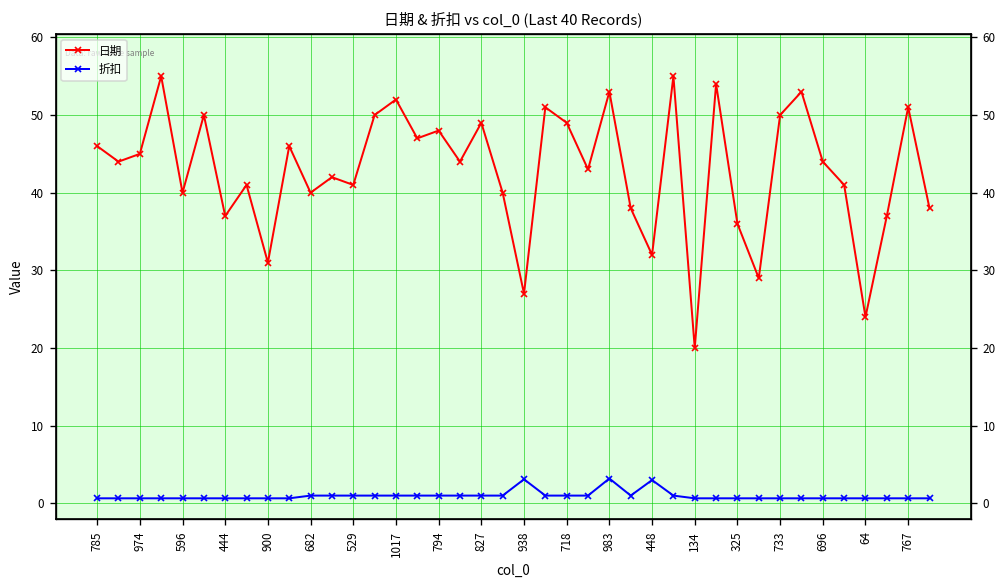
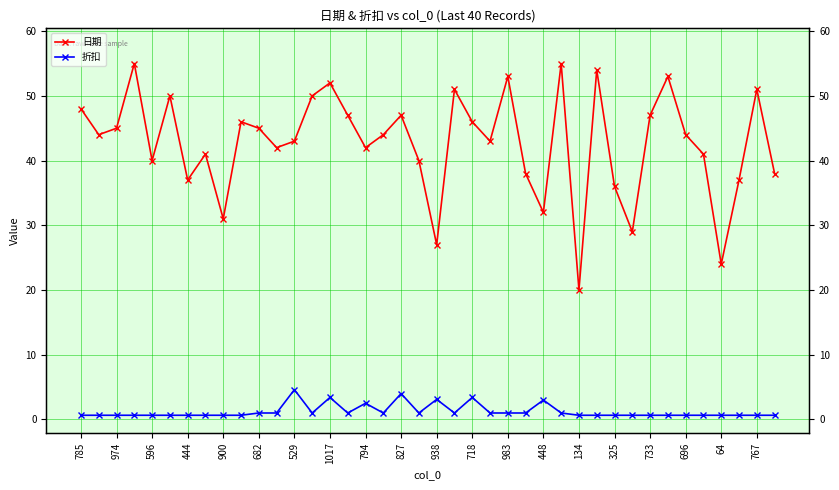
  {
    "日期": {
-     "785": 46,
+     "785": 48,
      "974": 45,
      "596": 40,
      "444": 37,
      "900": 31,
-     "682": 40,
-     "529": 41,
+     "682": 45,
+     "529": 43,
      "1017": 52,
-     "794": 48,
-     "827": 49,
+     "794": 42,
+     "827": 47,
      "938": 27,
-     "718": 49,
+     "718": 46,
      "983": 53,
      "448": 32,
      "134": 20,
      "325": 36,
-     "733": 50,
+     "733": 47,
      "696": 44,
      "64": 24,
      "767": 51
    },
    "折扣": {
      "785": 1,
      "974": 1,
      "596": 1,
      "444": 1,
      "900": 1,
      "682": 1,
-     "529": 1,
-     "1017": 1,
-     "794": 1,
-     "827": 1,
+     "529": 5,
+     "1017": 3,
+     "794": 3,
+     "827": 4,
      "938": 3,
-     "718": 1,
-     "983": 3,
+     "718": 3,
+     "983": 1,
      "448": 3,
      "134": 1,
      "325": 1,
      "733": 1,
      "696": 1,
      "64": 1,
      "767": 1
    }
  }
